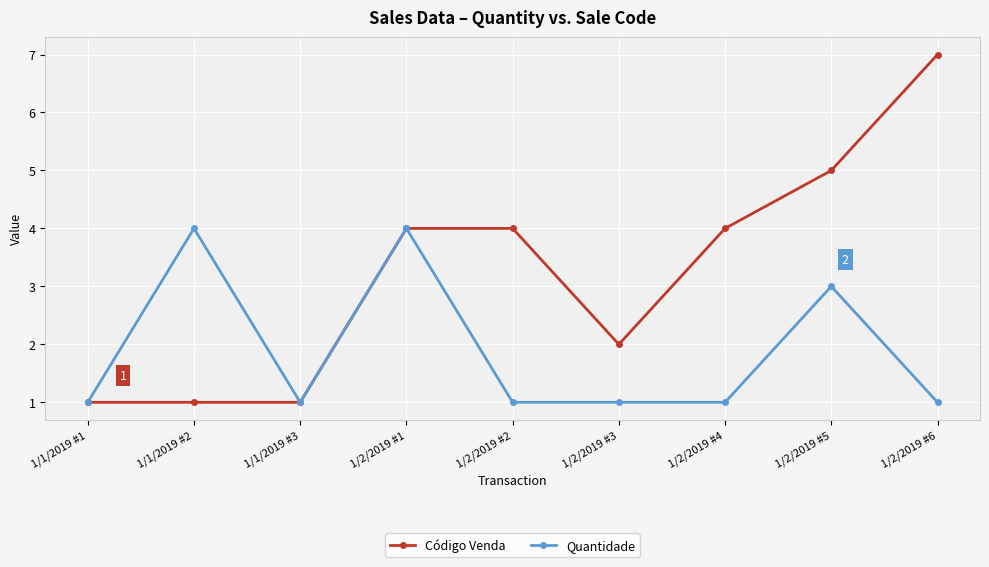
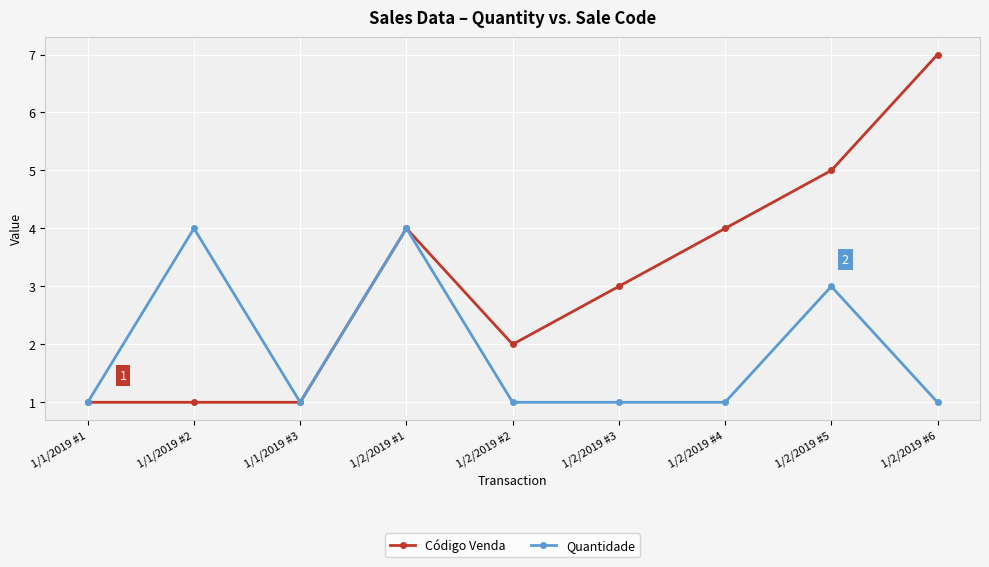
  {
    "Código Venda": {
      "1/1/2019 #2": 1,
-     "1/2/2019 #2": 4,
-     "1/2/2019 #3": 2,
+     "1/2/2019 #2": 2,
+     "1/2/2019 #3": 3,
      "1/2/2019 #4": 4,
      "1/2/2019 #5": 5,
      "1/2/2019 #6": 7
    },
    "Quantidade": {
      "1/1/2019 #2": 4,
      "1/2/2019 #2": 1,
      "1/2/2019 #3": 1,
      "1/2/2019 #4": 1,
      "1/2/2019 #6": 1
    }
  }
